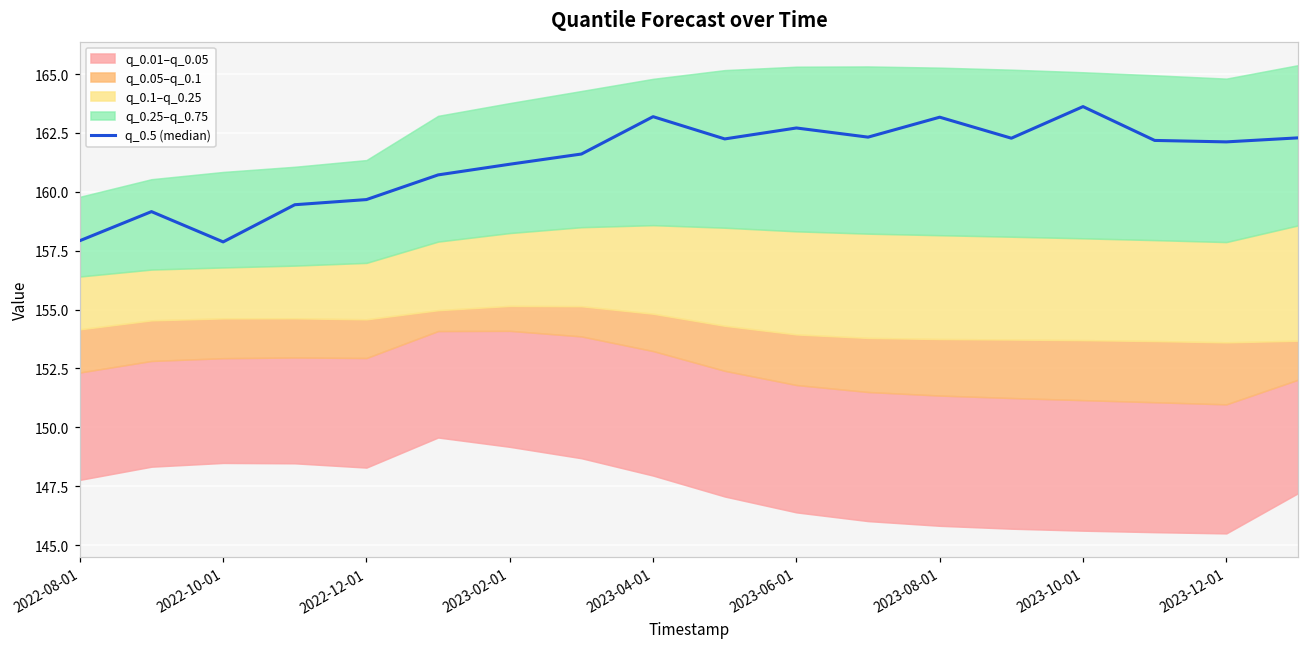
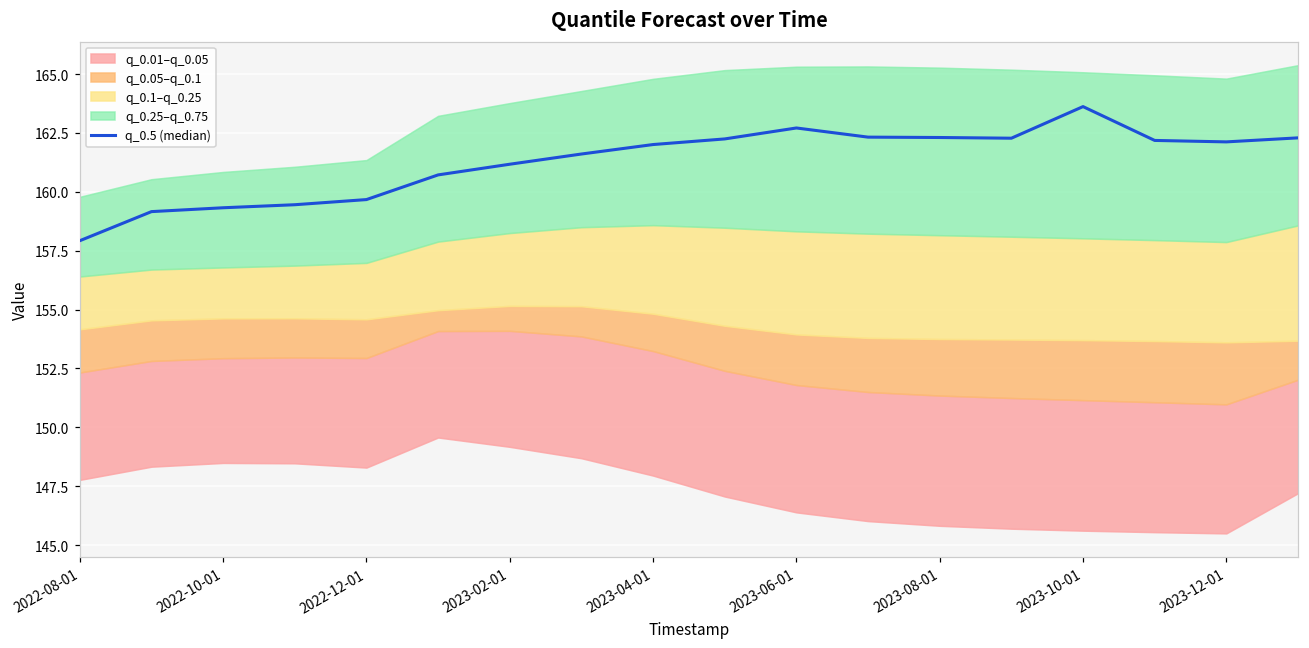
  {
    "q_0.5 (median)": {
      "2022-08-01": 157.9,
-     "2022-10-01": 157.9,
+     "2022-10-01": 159.3,
      "2022-12-01": 159.7,
      "2023-02-01": 161.2,
-     "2023-04-01": 163.2,
+     "2023-04-01": 162.0,
      "2023-06-01": 162.7,
-     "2023-08-01": 163.2,
+     "2023-08-01": 162.3,
      "2023-10-01": 163.6,
      "2023-12-01": 162.1
    }
  }
